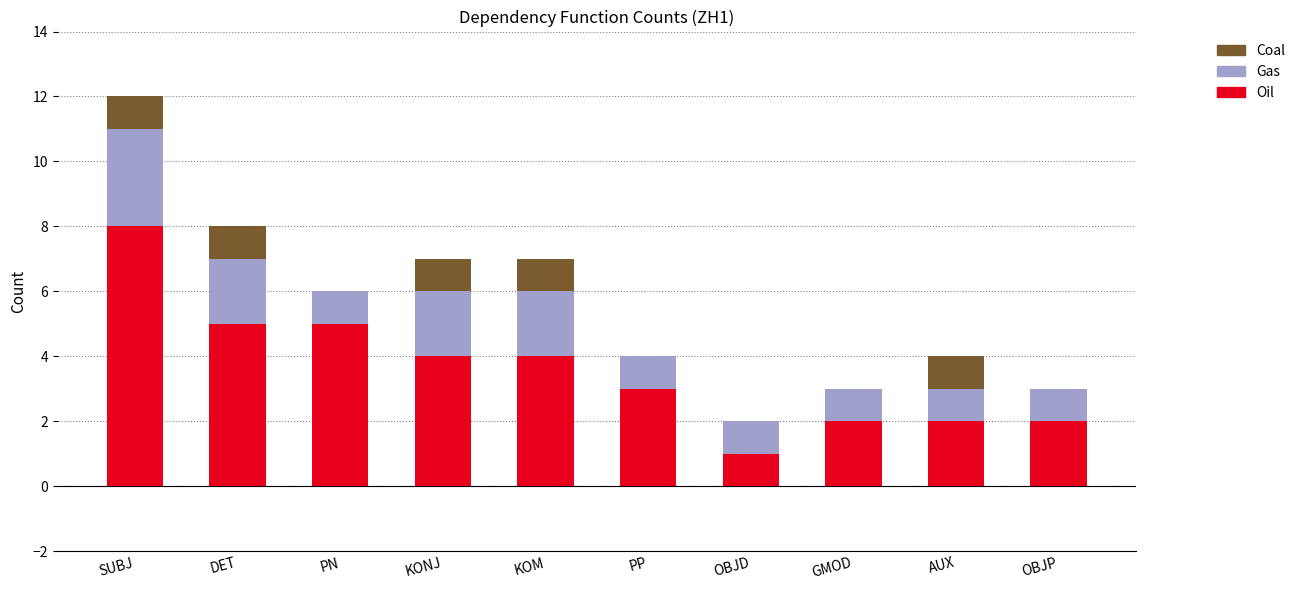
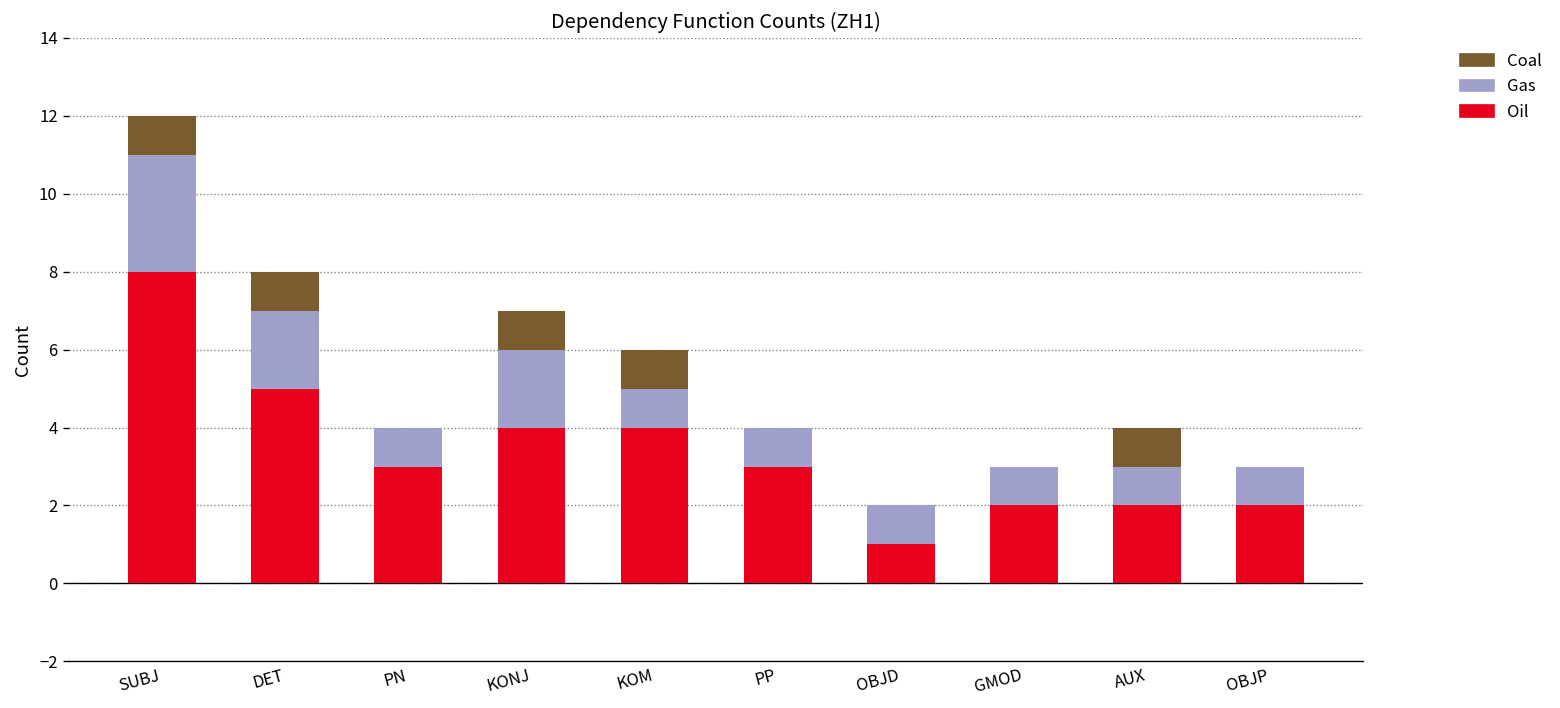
  {
    "Oil": {
      "SUBJ": 8,
      "DET": 5,
-     "PN": 5,
+     "PN": 3,
      "KONJ": 4,
      "KOM": 4,
      "PP": 3,
      "OBJD": 1,
      "GMOD": 2,
      "AUX": 2,
      "OBJP": 2
    },
    "Gas": {
      "SUBJ": 3,
      "DET": 2,
      "PN": 1,
      "KONJ": 2,
-     "KOM": 2,
+     "KOM": 1,
      "PP": 1,
      "OBJD": 1,
      "GMOD": 1,
      "AUX": 1,
      "OBJP": 1
    },
    "Coal": {
      "SUBJ": 1,
      "DET": 1,
      "PN": 0,
      "KONJ": 1,
      "KOM": 1,
      "PP": 0,
      "OBJD": 0,
      "GMOD": 0,
      "AUX": 1,
      "OBJP": 0
    }
  }
